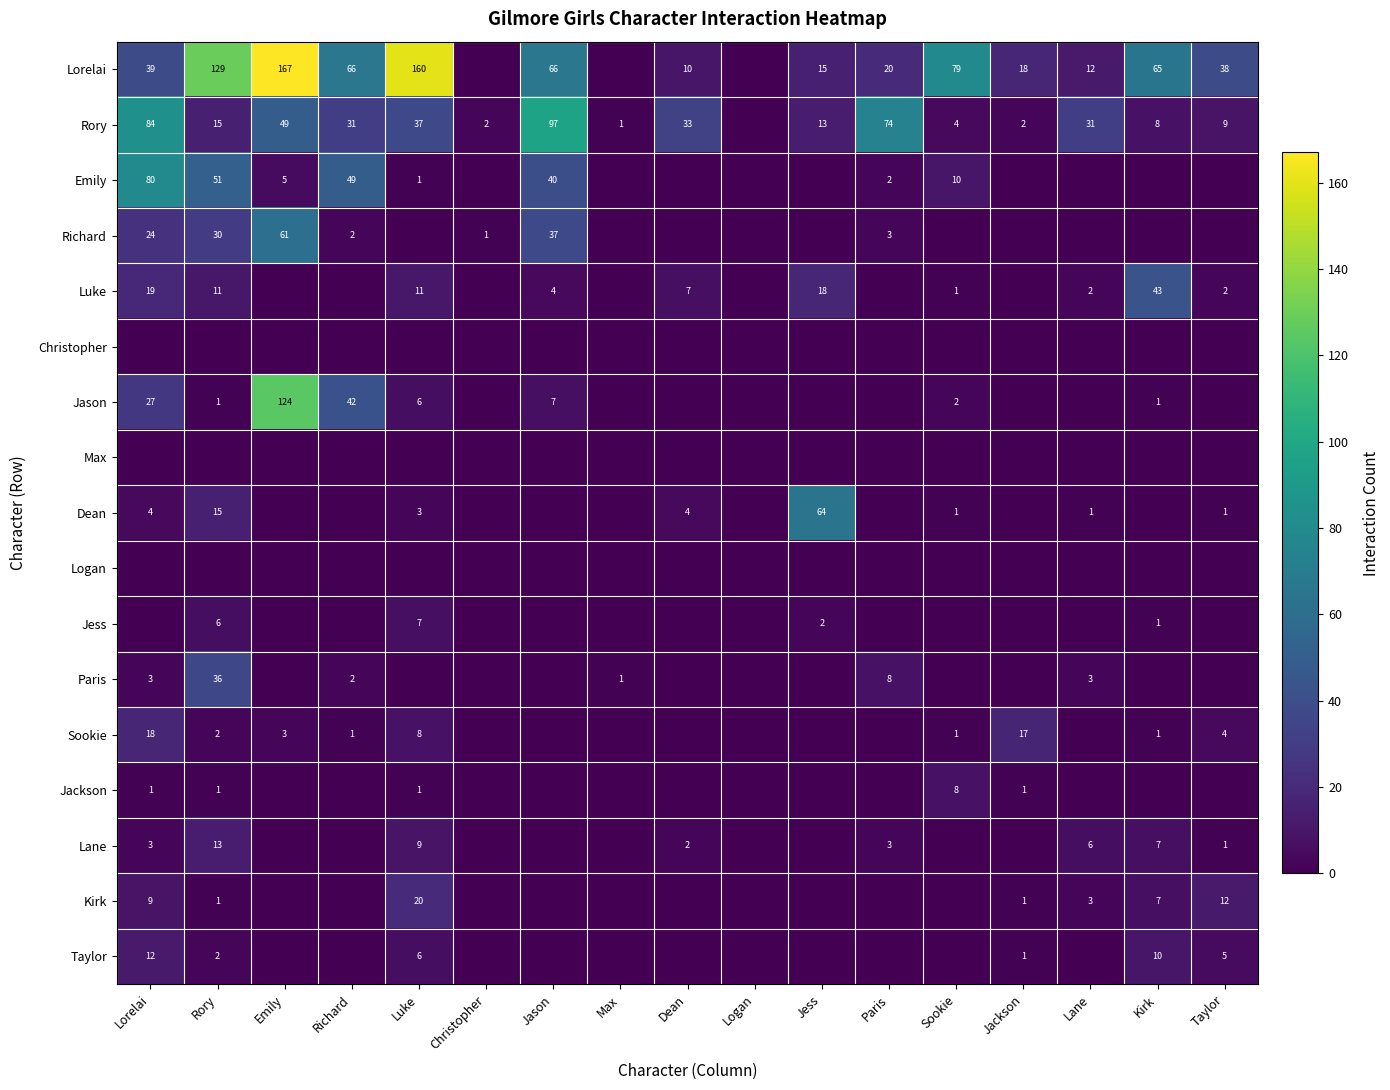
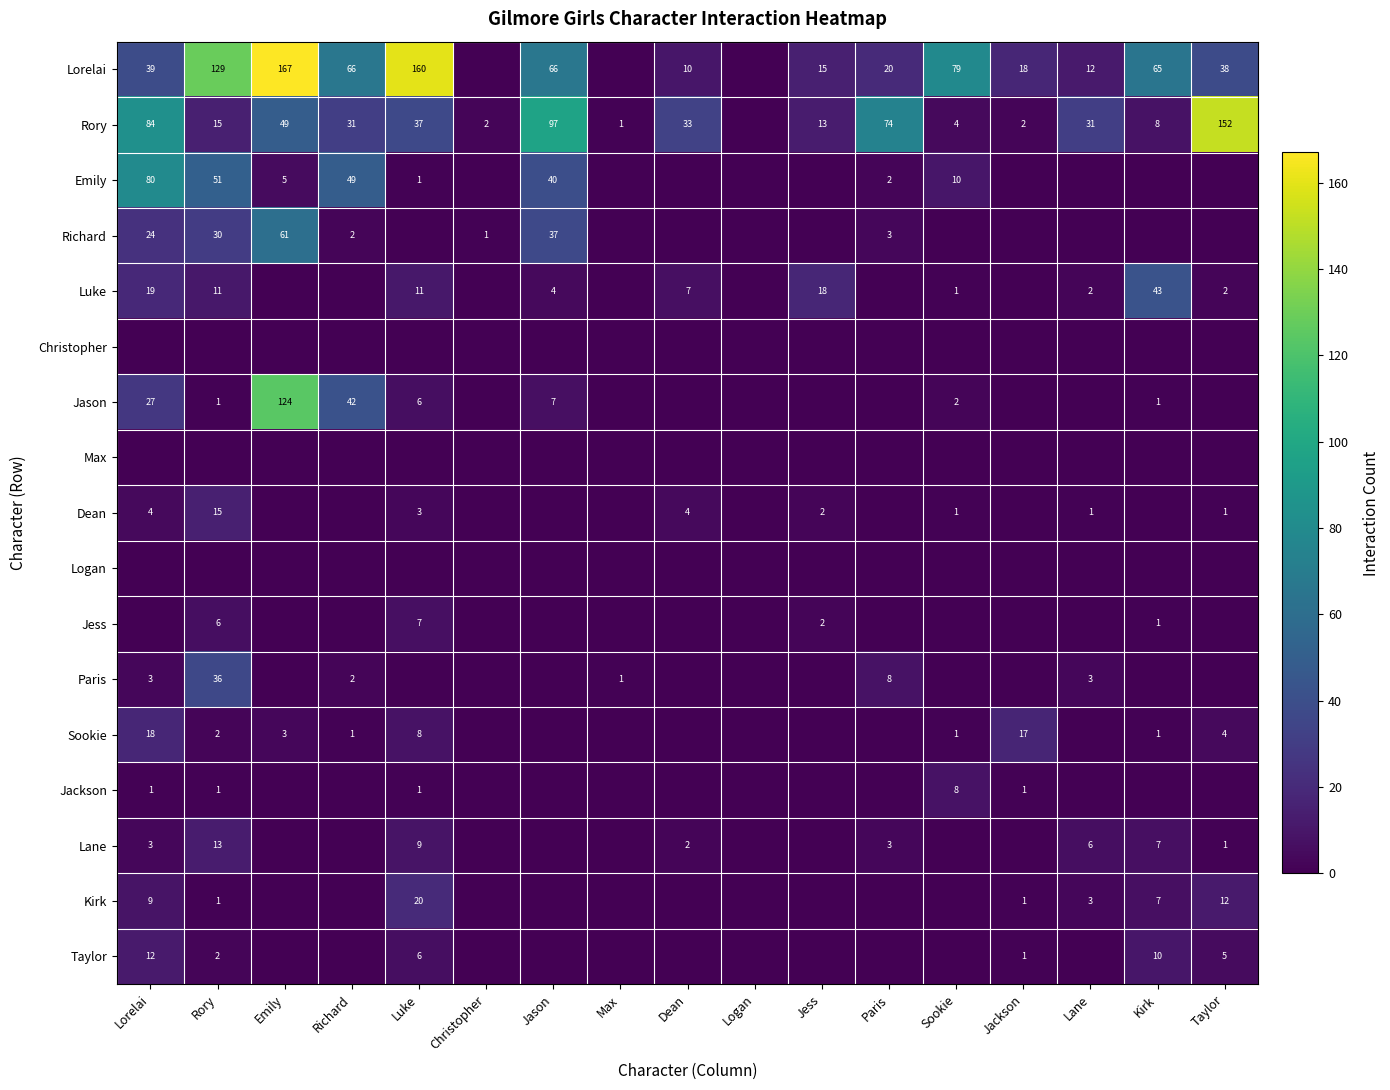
  {
    "Lorelai": {
      "Lorelai": 39,
      "Rory": 129,
      "Emily": 167,
      "Richard": 66,
      "Luke": 160,
      "Jason": 66,
      "Dean": 10,
      "Jess": 15,
      "Paris": 20,
      "Sookie": 79,
      "Jackson": 18,
      "Lane": 12,
      "Kirk": 65,
      "Taylor": 38
    },
    "Rory": {
      "Lorelai": 84,
      "Rory": 15,
      "Emily": 49,
      "Richard": 31,
      "Luke": 37,
      "Christopher": 2,
      "Jason": 97,
      "Max": 1,
      "Dean": 33,
      "Jess": 13,
      "Paris": 74,
      "Sookie": 4,
      "Jackson": 2,
      "Lane": 31,
      "Kirk": 8,
-     "Taylor": 9
+     "Taylor": 152
    },
    "Emily": {
      "Lorelai": 80,
      "Rory": 51,
      "Emily": 5,
      "Richard": 49,
      "Luke": 1,
      "Jason": 40,
      "Paris": 2,
      "Sookie": 10
    },
    "Richard": {
      "Lorelai": 24,
      "Rory": 30,
      "Emily": 61,
      "Richard": 2,
      "Christopher": 1,
      "Jason": 37,
      "Paris": 3
    },
    "Luke": {
      "Lorelai": 19,
      "Rory": 11,
      "Luke": 11,
      "Jason": 4,
      "Dean": 7,
      "Jess": 18,
      "Sookie": 1,
      "Lane": 2,
      "Kirk": 43,
      "Taylor": 2
    },
    "Jason": {
      "Lorelai": 27,
      "Rory": 1,
      "Emily": 124,
      "Richard": 42,
      "Luke": 6,
      "Jason": 7,
      "Sookie": 2,
      "Kirk": 1
    },
    "Dean": {
      "Lorelai": 4,
      "Rory": 15,
      "Luke": 3,
      "Dean": 4,
-     "Jess": 64,
+     "Jess": 2,
      "Sookie": 1,
      "Lane": 1,
      "Taylor": 1
    },
    "Jess": {
      "Rory": 6,
      "Luke": 7,
      "Jess": 2,
      "Kirk": 1
    },
    "Paris": {
      "Lorelai": 3,
      "Rory": 36,
      "Richard": 2,
      "Max": 1,
      "Paris": 8,
      "Lane": 3
    },
    "Sookie": {
      "Lorelai": 18,
      "Rory": 2,
      "Emily": 3,
      "Richard": 1,
      "Luke": 8,
      "Sookie": 1,
      "Jackson": 17,
      "Kirk": 1,
      "Taylor": 4
    },
    "Jackson": {
      "Lorelai": 1,
      "Rory": 1,
      "Luke": 1,
      "Sookie": 8,
      "Jackson": 1
    },
    "Lane": {
      "Lorelai": 3,
      "Rory": 13,
      "Luke": 9,
      "Dean": 2,
      "Paris": 3,
      "Lane": 6,
      "Kirk": 7,
      "Taylor": 1
    },
    "Kirk": {
      "Lorelai": 9,
      "Rory": 1,
      "Luke": 20,
      "Jackson": 1,
      "Lane": 3,
      "Kirk": 7,
      "Taylor": 12
    },
    "Taylor": {
      "Lorelai": 12,
      "Rory": 2,
      "Luke": 6,
      "Jackson": 1,
      "Kirk": 10,
      "Taylor": 5
    }
  }
